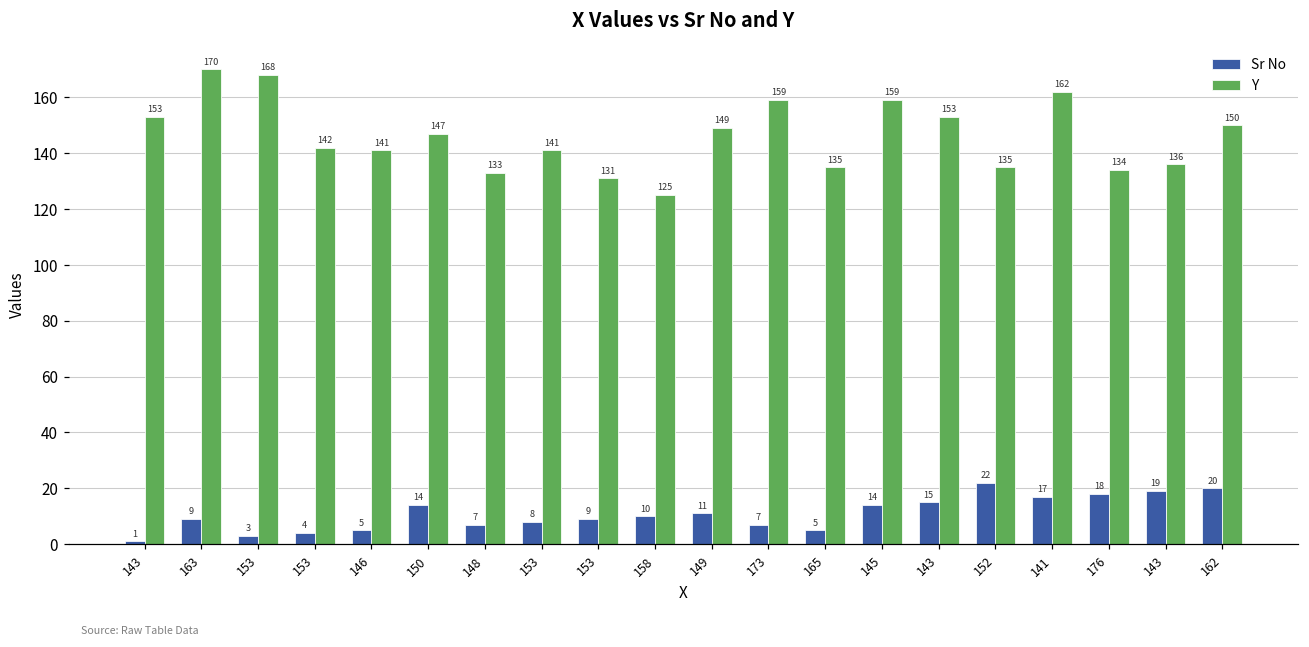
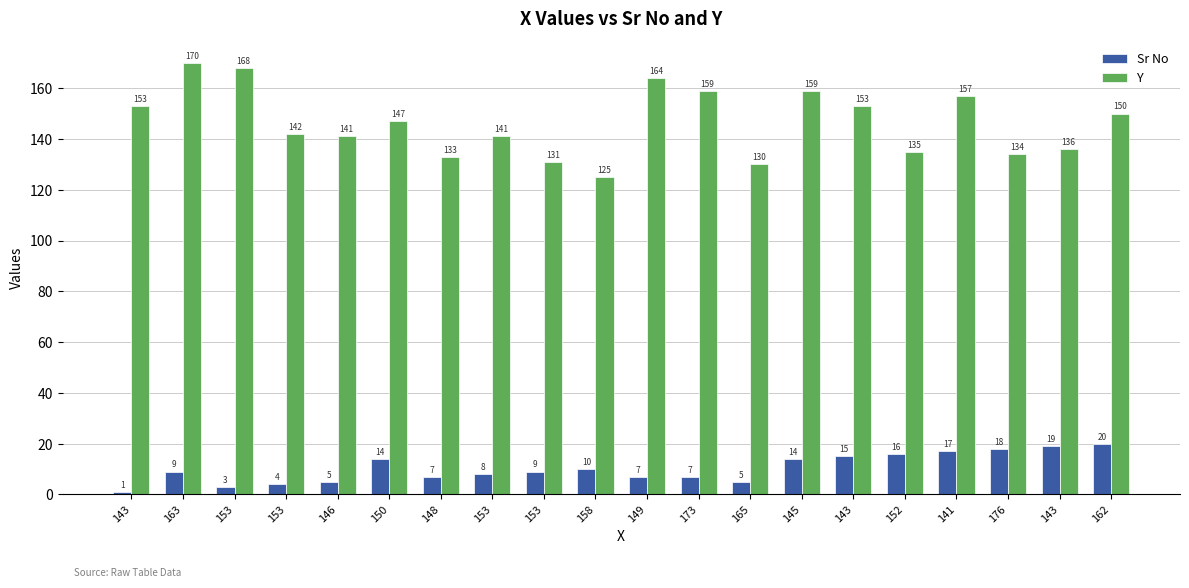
  {
    "Sr No": {
      "163": 9,
      "146": 5,
      "150": 14,
      "148": 7,
      "158": 10,
-     "149": 11,
+     "149": 7,
      "173": 7,
      "165": 5,
      "145": 14,
-     "152": 22,
+     "152": 16,
      "141": 17,
      "176": 18,
      "162": 20
    },
    "Y": {
      "163": 170,
      "146": 141,
      "150": 147,
      "148": 133,
      "158": 125,
-     "149": 149,
+     "149": 164,
      "173": 159,
-     "165": 135,
+     "165": 130,
      "145": 159,
      "152": 135,
-     "141": 162,
+     "141": 157,
      "176": 134,
      "162": 150
    }
  }
